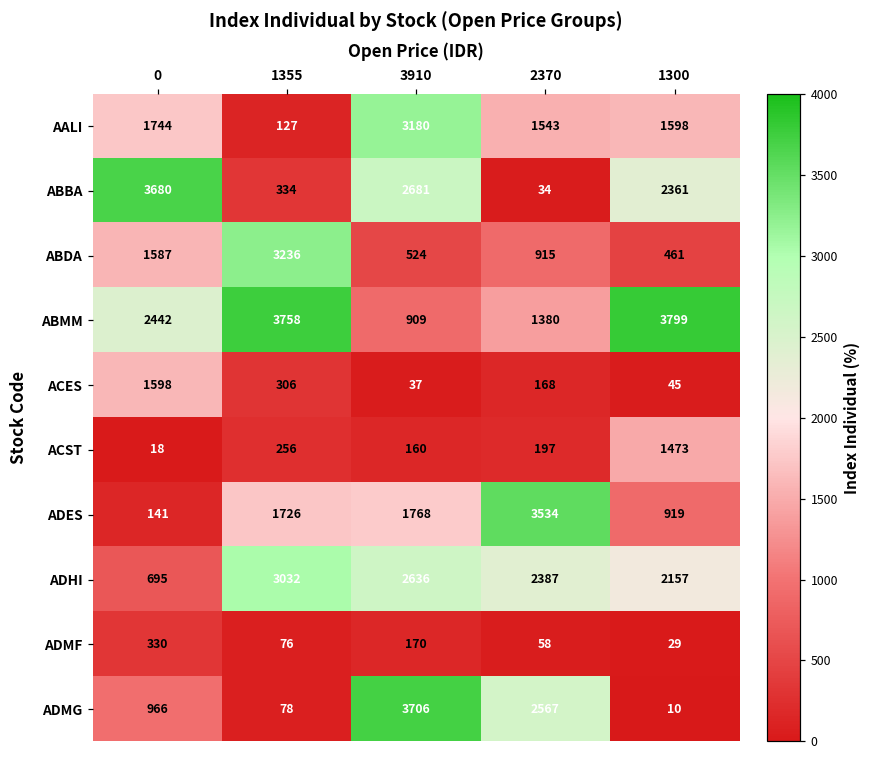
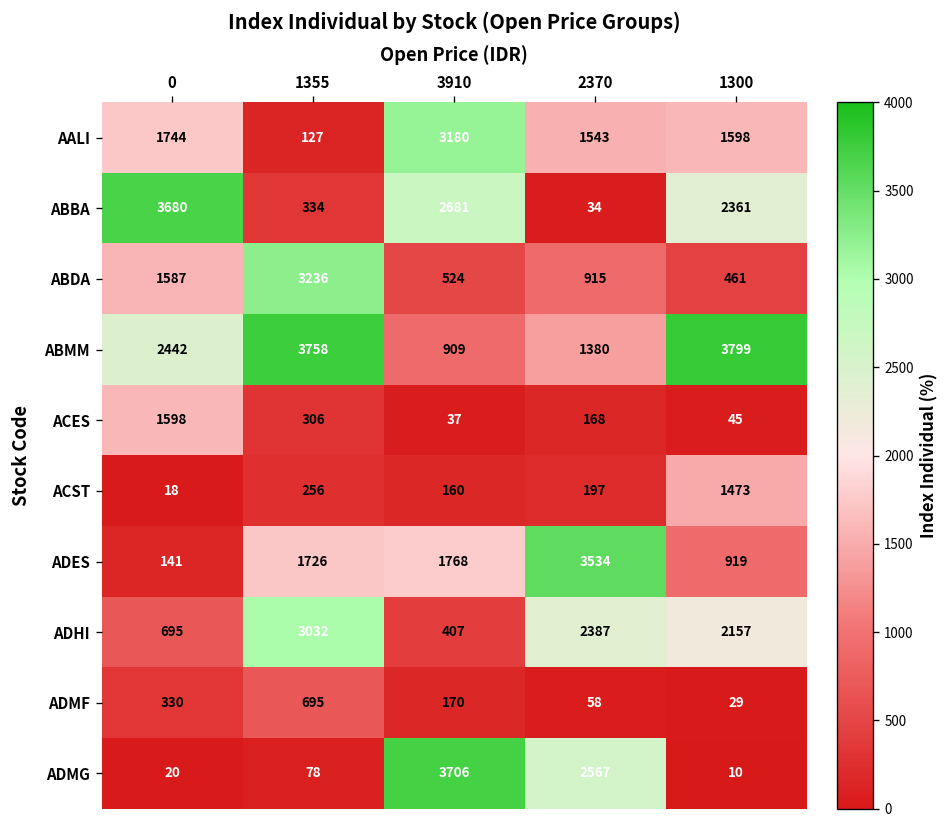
  {
    "AALI": {
      "0": 1744,
      "1355": 127,
      "3910": 3180,
      "2370": 1543,
      "1300": 1598
    },
    "ABBA": {
      "0": 3680,
      "1355": 334,
      "3910": 2681,
      "2370": 34,
      "1300": 2361
    },
    "ABDA": {
      "0": 1587,
      "1355": 3236,
      "3910": 524,
      "2370": 915,
      "1300": 461
    },
    "ABMM": {
      "0": 2442,
      "1355": 3758,
      "3910": 909,
      "2370": 1380,
      "1300": 3799
    },
    "ACES": {
      "0": 1598,
      "1355": 306,
      "3910": 37,
      "2370": 168,
      "1300": 45
    },
    "ACST": {
      "0": 18,
      "1355": 256,
      "3910": 160,
      "2370": 197,
      "1300": 1473
    },
    "ADES": {
      "0": 141,
      "1355": 1726,
      "3910": 1768,
      "2370": 3534,
      "1300": 919
    },
    "ADHI": {
      "0": 695,
      "1355": 3032,
-     "3910": 2636,
+     "3910": 407,
      "2370": 2387,
      "1300": 2157
    },
    "ADMF": {
      "0": 330,
-     "1355": 76,
+     "1355": 695,
      "3910": 170,
      "2370": 58,
      "1300": 29
    },
    "ADMG": {
-     "0": 966,
+     "0": 20,
      "1355": 78,
      "3910": 3706,
      "2370": 2567,
      "1300": 10
    }
  }
